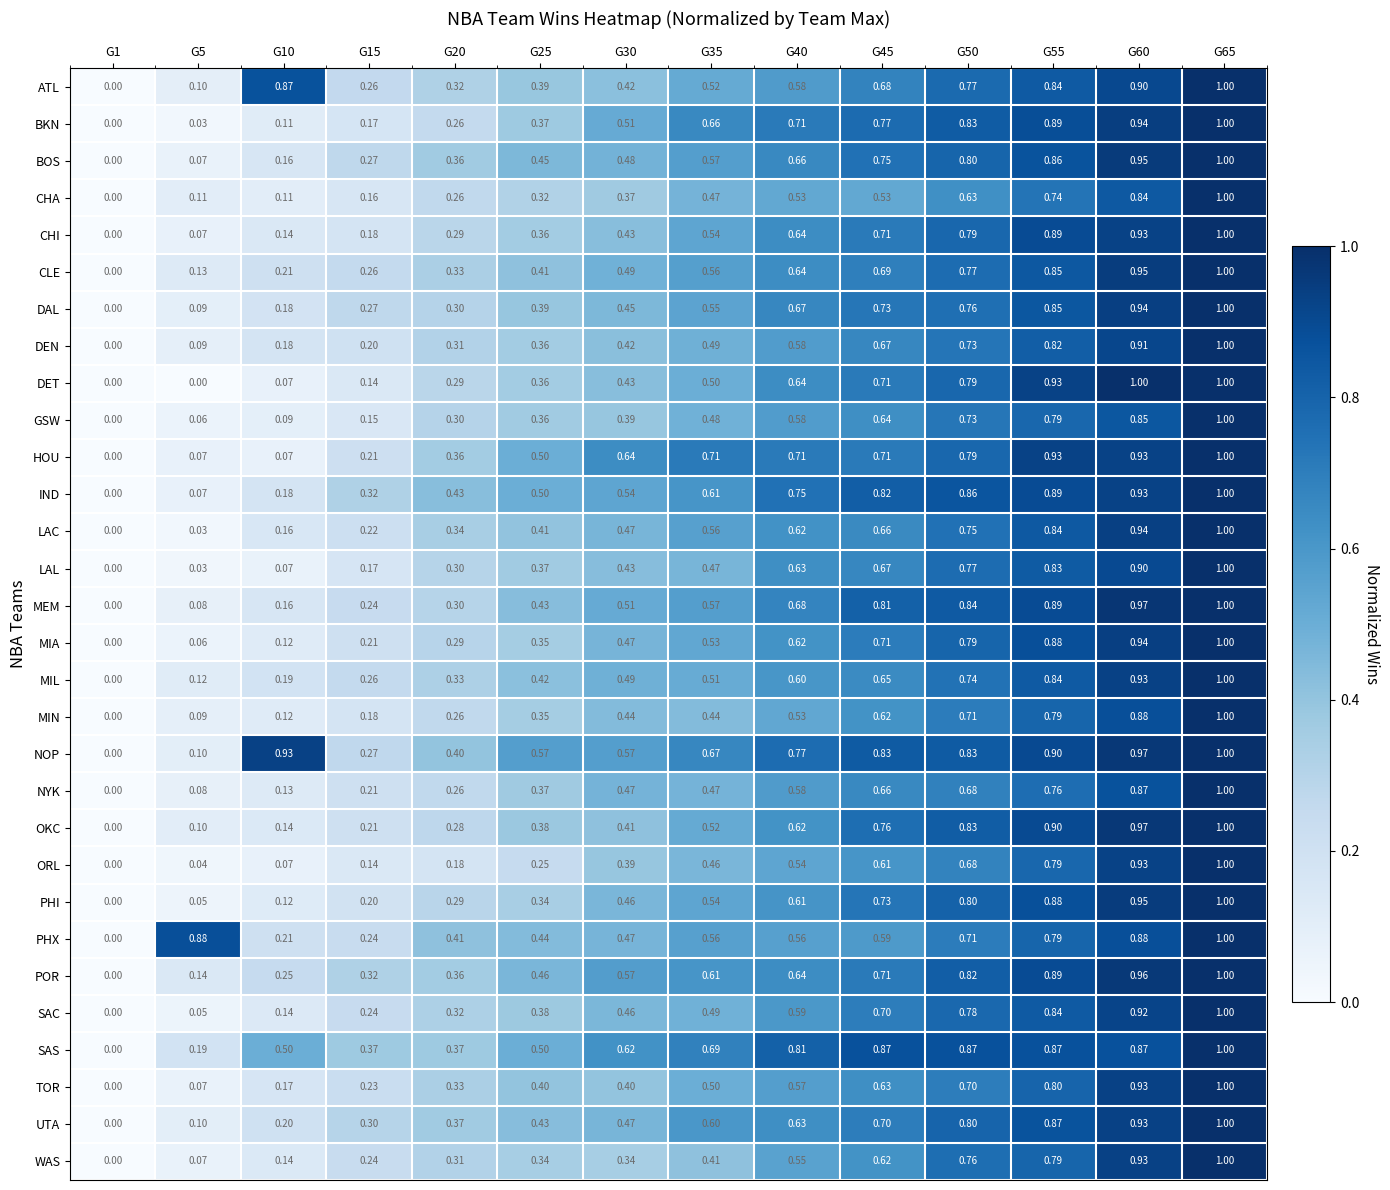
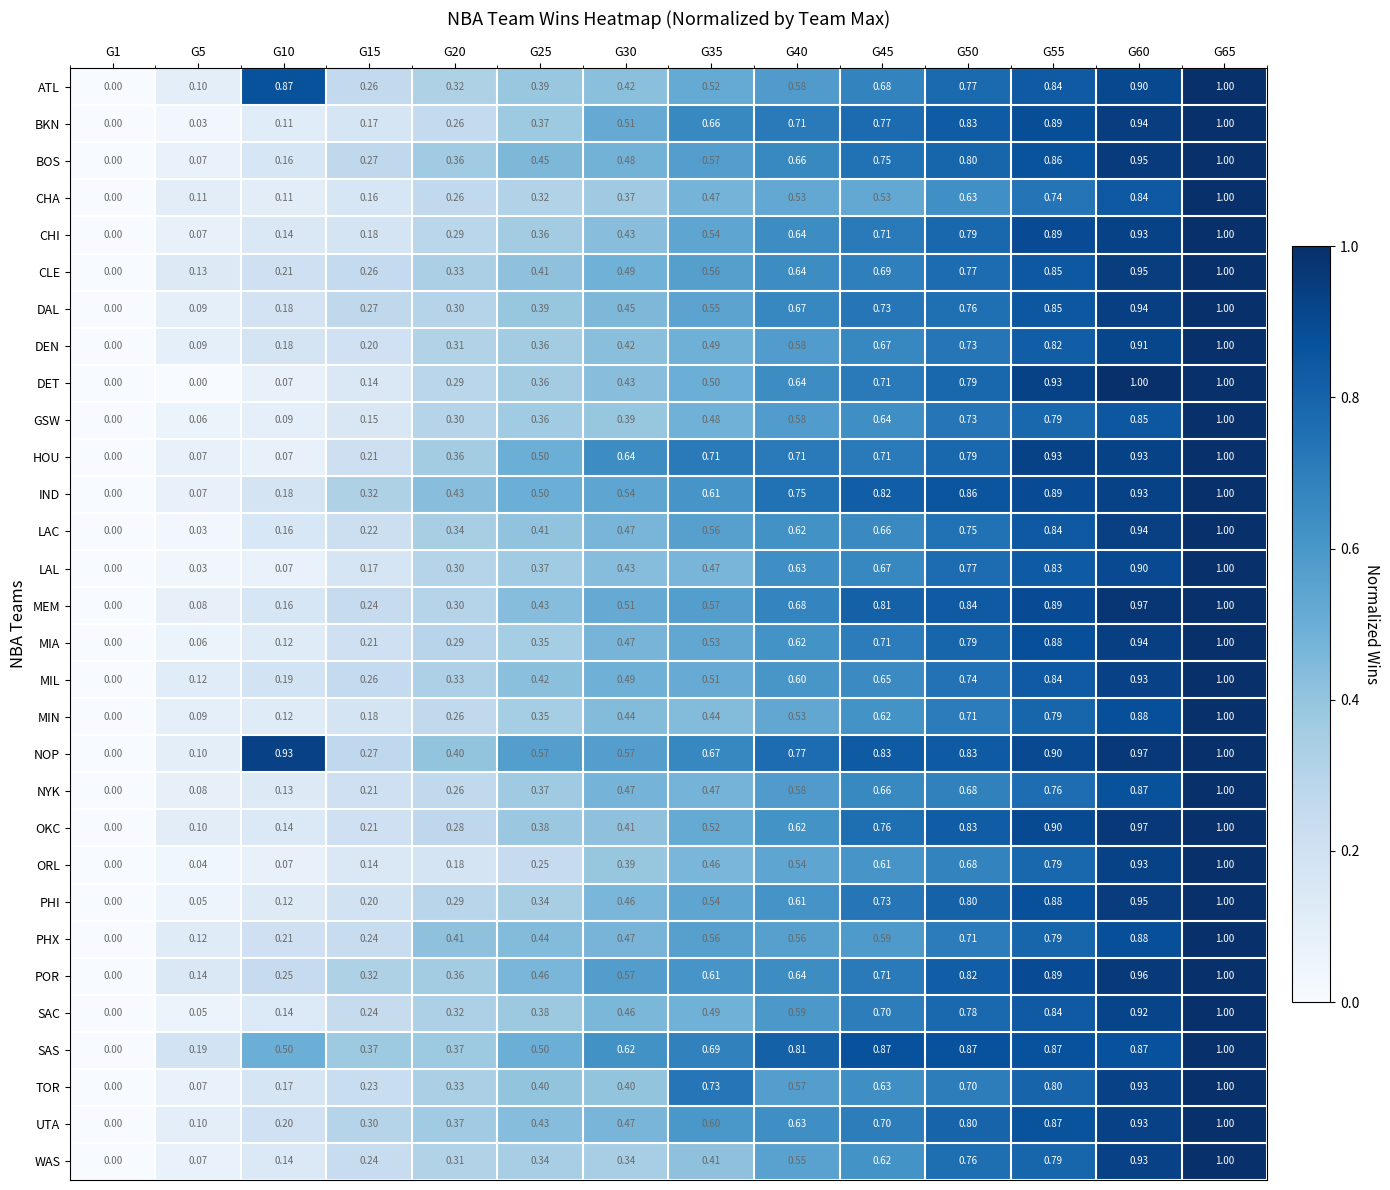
  {
    "PHX": {
      "G1": 0.00,
-     "G5": 0.88,
+     "G5": 0.12,
      "G10": 0.21,
      "G15": 0.24,
      "G20": 0.41,
      "G25": 0.44,
      "G30": 0.47,
      "G35": 0.56,
      "G40": 0.56,
      "G45": 0.59,
      "G50": 0.71,
      "G55": 0.79,
      "G60": 0.88,
      "G65": 1.00
    },
    "TOR": {
      "G1": 0.00,
      "G5": 0.07,
      "G10": 0.17,
      "G15": 0.23,
      "G20": 0.33,
      "G25": 0.40,
      "G30": 0.40,
-     "G35": 0.50,
+     "G35": 0.73,
      "G40": 0.57,
      "G45": 0.63,
      "G50": 0.70,
      "G55": 0.80,
      "G60": 0.93,
      "G65": 1.00
    }
  }
